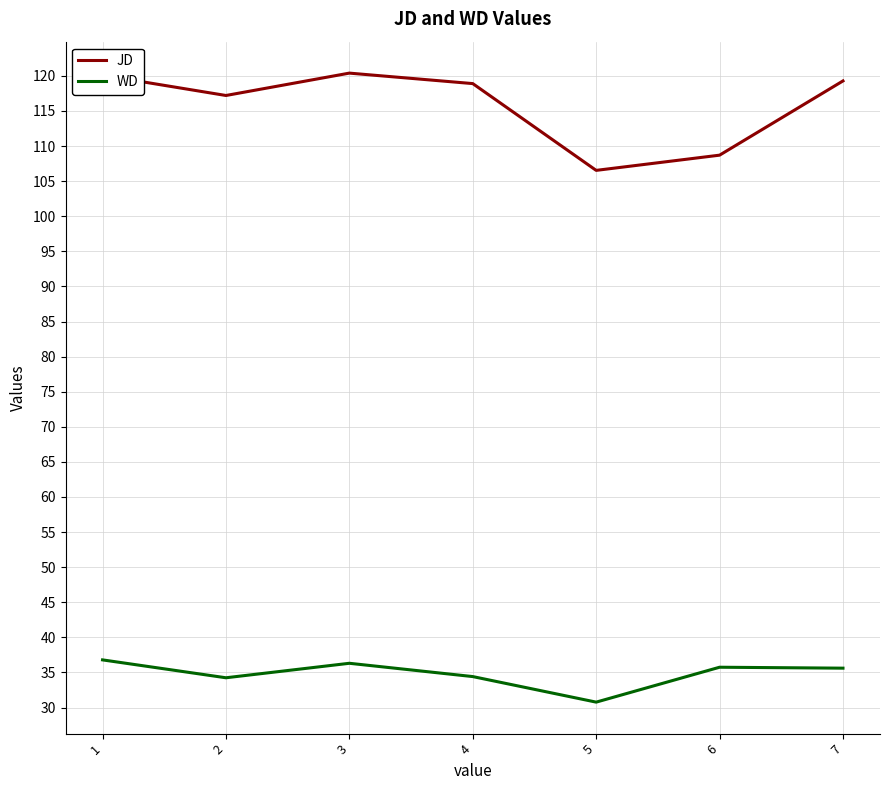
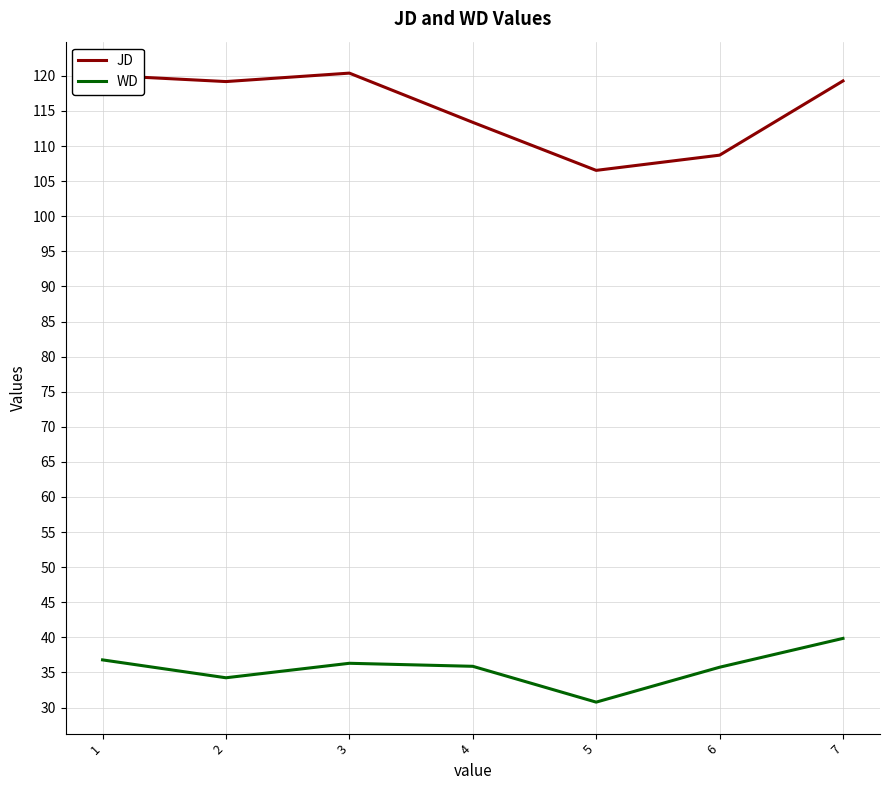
  {
    "JD": {
-     "2": 117,
+     "2": 119,
      "3": 120,
-     "4": 119,
+     "4": 113,
      "5": 107,
      "6": 109,
      "7": 119
    },
    "WD": {
      "1": 37,
      "2": 34,
      "3": 36,
-     "4": 34,
+     "4": 36,
      "5": 31,
      "6": 36,
-     "7": 36
+     "7": 40
    }
  }
